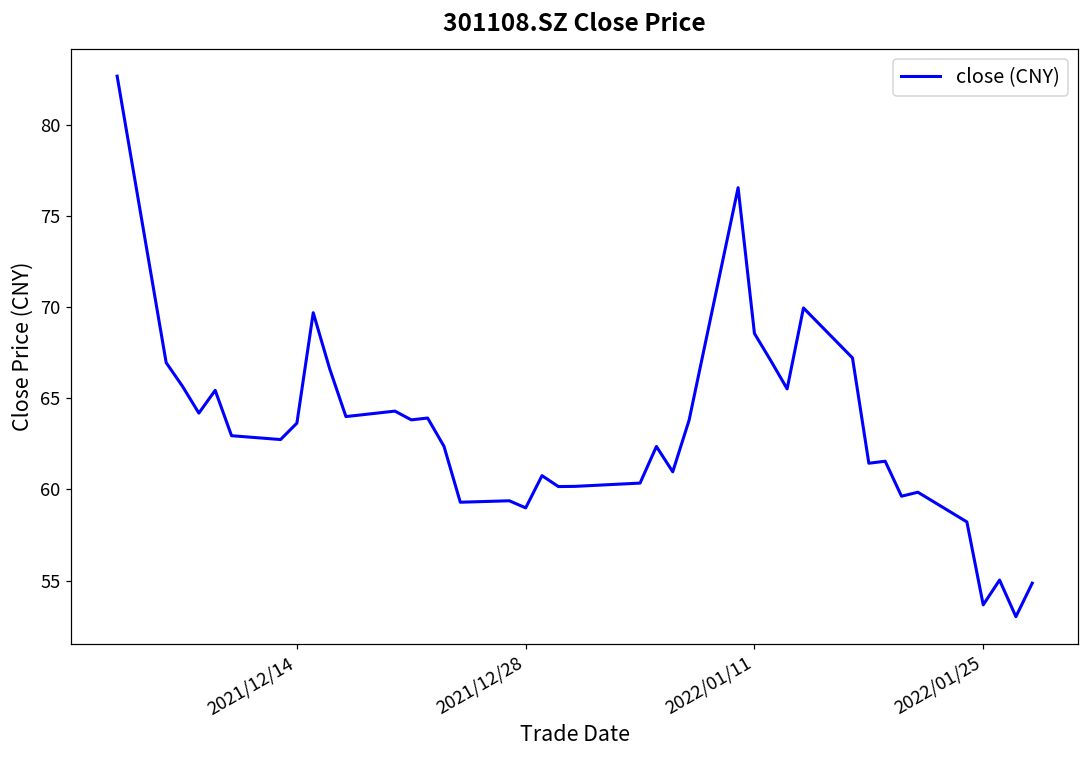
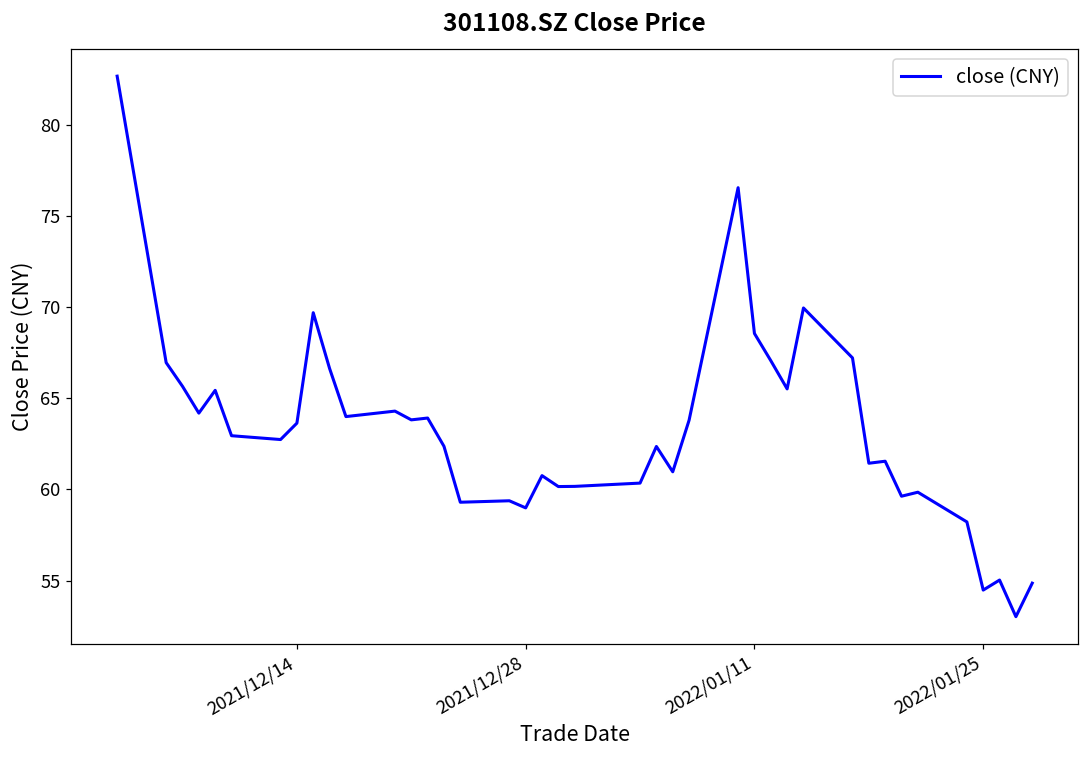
  {
    "2021/12/14": 63.6,
    "2021/12/28": 59.0,
    "2022/01/11": 68.6,
-   "2022/01/25": 53.7
+   "2022/01/25": 54.5
  }
